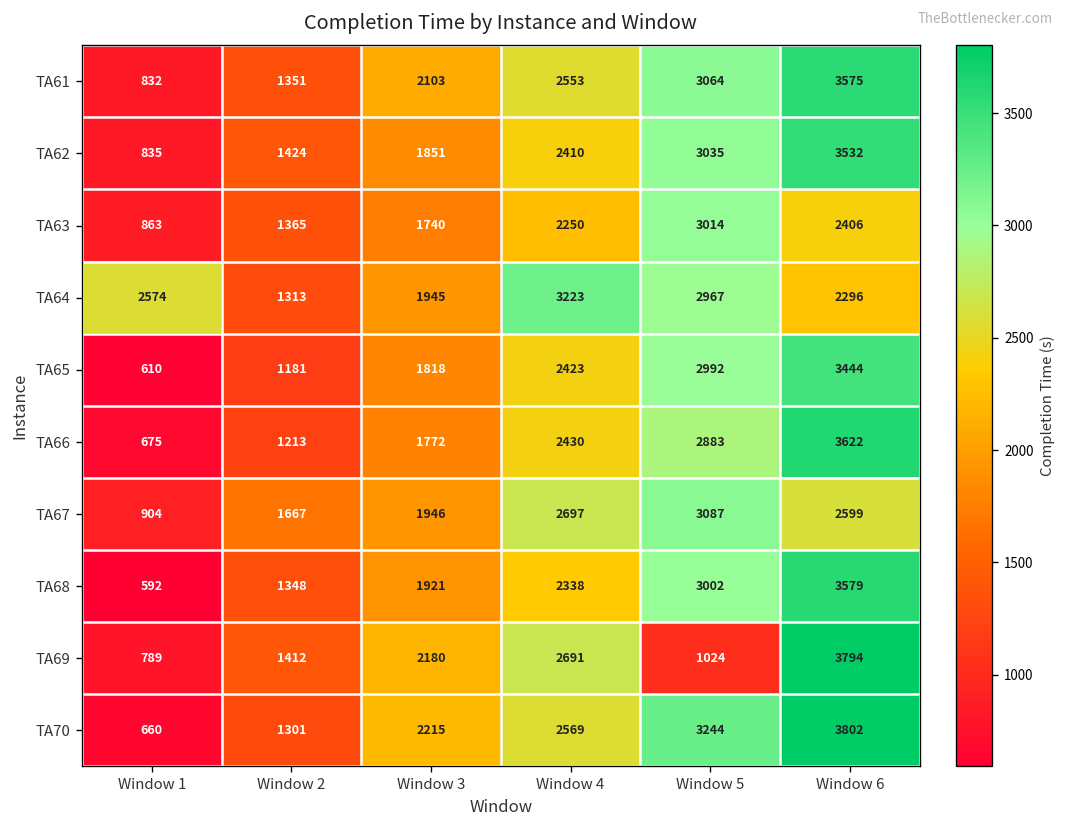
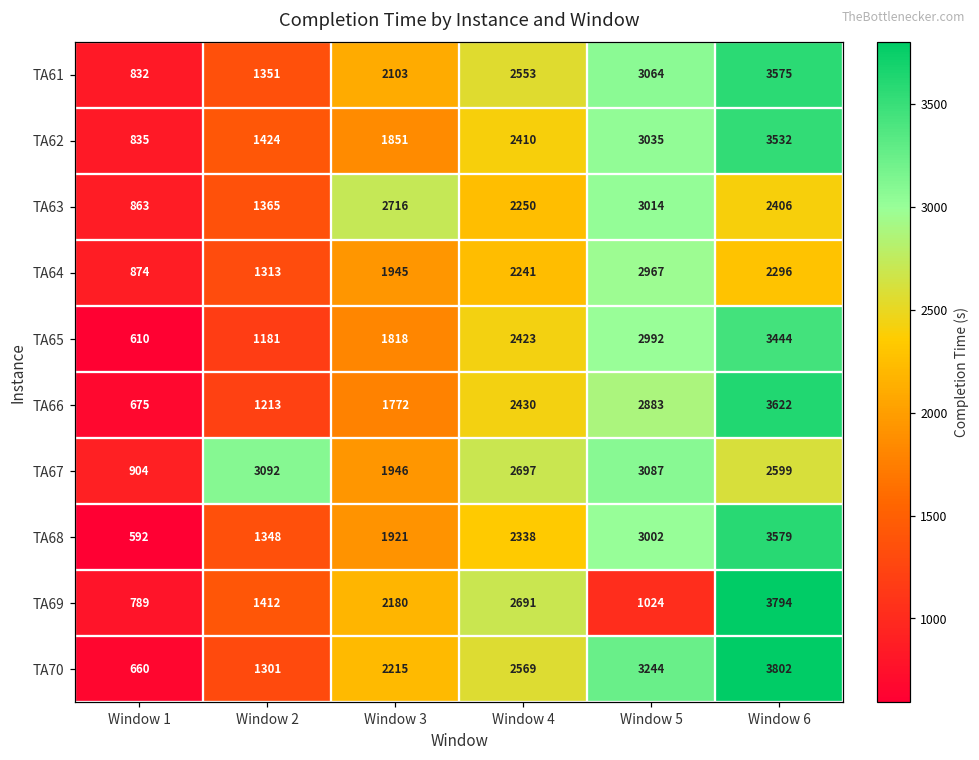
  {
    "TA61": {
      "Window 1": 832,
      "Window 2": 1351,
      "Window 3": 2103,
      "Window 4": 2553,
      "Window 5": 3064,
      "Window 6": 3575
    },
    "TA62": {
      "Window 1": 835,
      "Window 2": 1424,
      "Window 3": 1851,
      "Window 4": 2410,
      "Window 5": 3035,
      "Window 6": 3532
    },
    "TA63": {
      "Window 1": 863,
      "Window 2": 1365,
-     "Window 3": 1740,
+     "Window 3": 2716,
      "Window 4": 2250,
      "Window 5": 3014,
      "Window 6": 2406
    },
    "TA64": {
-     "Window 1": 2574,
+     "Window 1": 874,
      "Window 2": 1313,
      "Window 3": 1945,
-     "Window 4": 3223,
+     "Window 4": 2241,
      "Window 5": 2967,
      "Window 6": 2296
    },
    "TA65": {
      "Window 1": 610,
      "Window 2": 1181,
      "Window 3": 1818,
      "Window 4": 2423,
      "Window 5": 2992,
      "Window 6": 3444
    },
    "TA66": {
      "Window 1": 675,
      "Window 2": 1213,
      "Window 3": 1772,
      "Window 4": 2430,
      "Window 5": 2883,
      "Window 6": 3622
    },
    "TA67": {
      "Window 1": 904,
-     "Window 2": 1667,
+     "Window 2": 3092,
      "Window 3": 1946,
      "Window 4": 2697,
      "Window 5": 3087,
      "Window 6": 2599
    },
    "TA68": {
      "Window 1": 592,
      "Window 2": 1348,
      "Window 3": 1921,
      "Window 4": 2338,
      "Window 5": 3002,
      "Window 6": 3579
    },
    "TA69": {
      "Window 1": 789,
      "Window 2": 1412,
      "Window 3": 2180,
      "Window 4": 2691,
      "Window 5": 1024,
      "Window 6": 3794
    },
    "TA70": {
      "Window 1": 660,
      "Window 2": 1301,
      "Window 3": 2215,
      "Window 4": 2569,
      "Window 5": 3244,
      "Window 6": 3802
    }
  }
